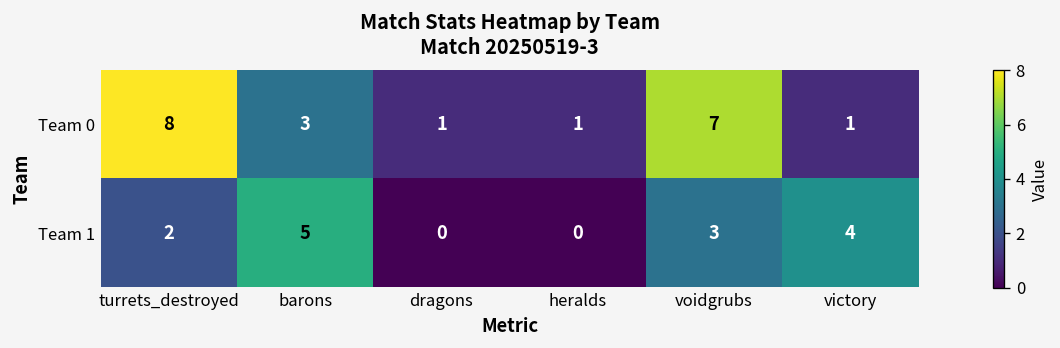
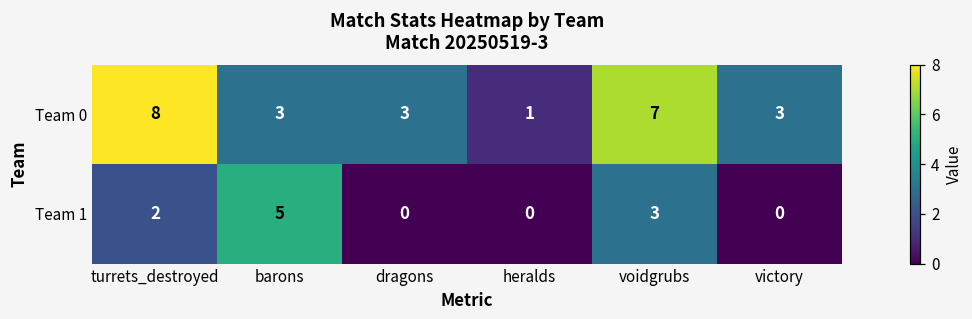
  {
    "Team 0": {
      "turrets_destroyed": 8,
      "barons": 3,
-     "dragons": 1,
+     "dragons": 3,
      "heralds": 1,
      "voidgrubs": 7,
-     "victory": 1
+     "victory": 3
    },
    "Team 1": {
      "turrets_destroyed": 2,
      "barons": 5,
      "dragons": 0,
      "heralds": 0,
      "voidgrubs": 3,
-     "victory": 4
+     "victory": 0
    }
  }
